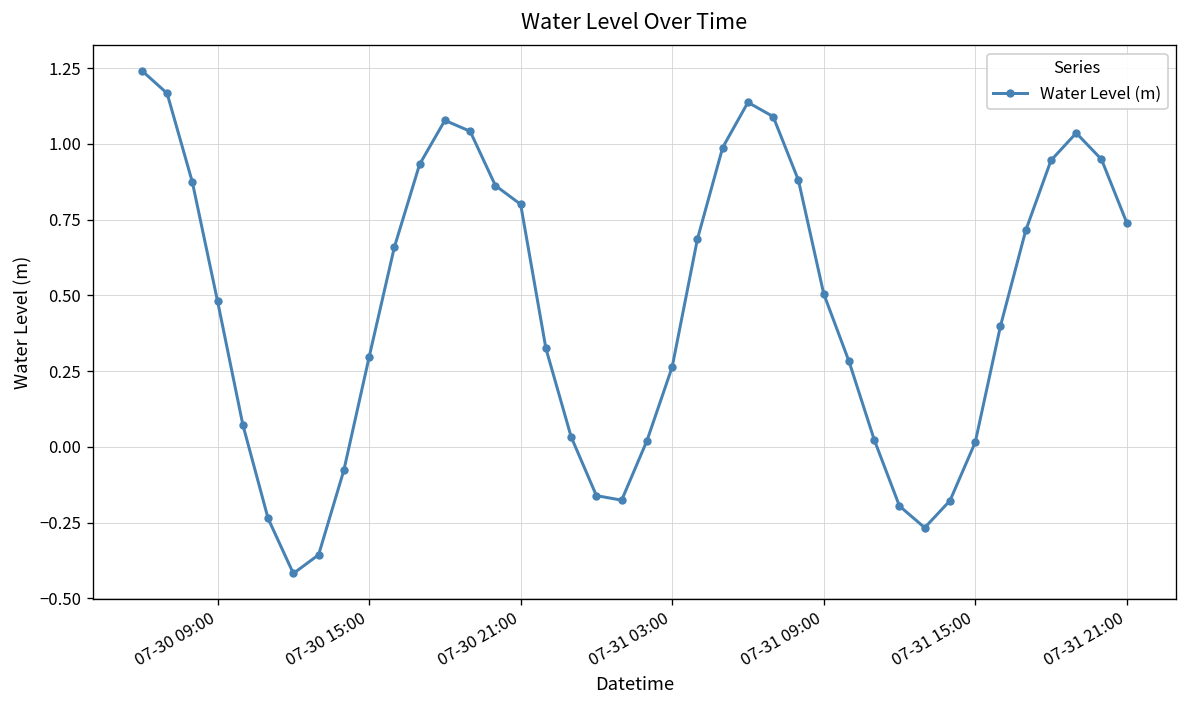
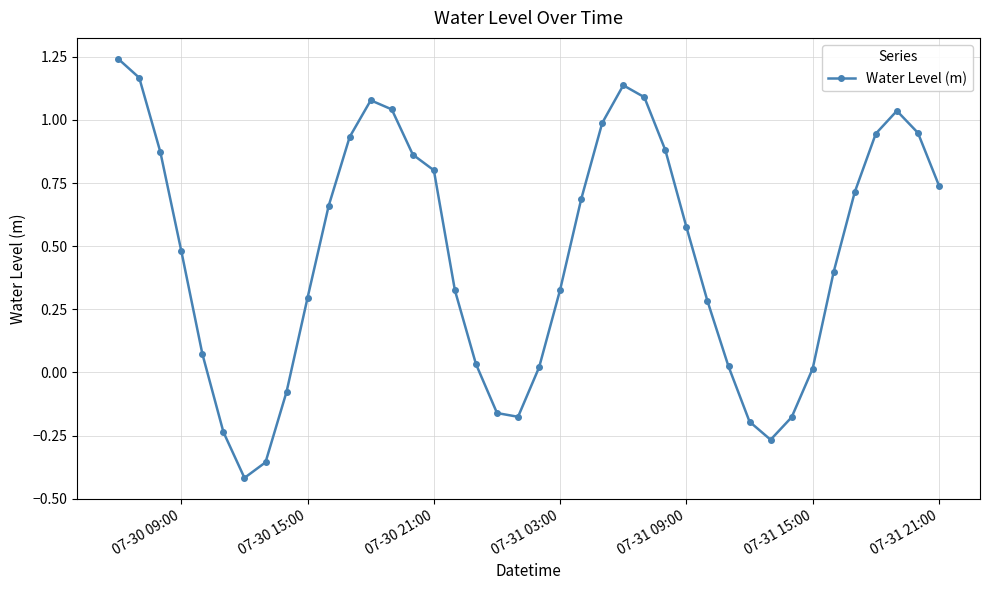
  {
    "07-30 09:00": 0.48,
    "07-30 15:00": 0.30,
    "07-30 21:00": 0.80,
-   "07-31 03:00": 0.26,
-   "07-31 09:00": 0.51,
+   "07-31 03:00": 0.33,
+   "07-31 09:00": 0.58,
    "07-31 15:00": 0.02,
    "07-31 21:00": 0.74
  }
